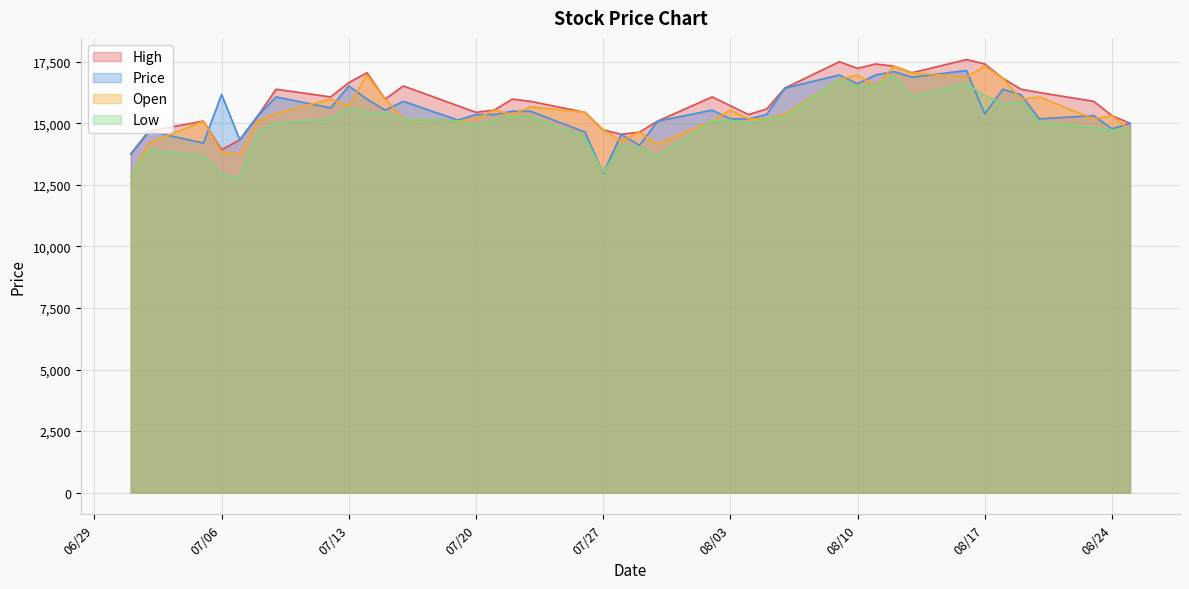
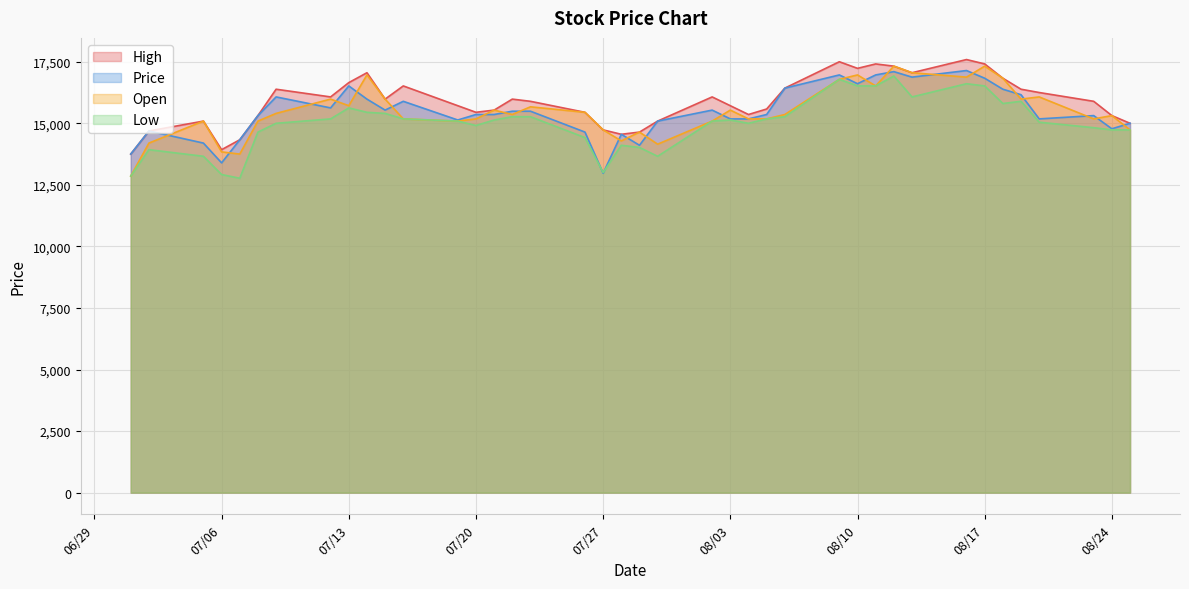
  {
    "Price": {
-     "07/06": "16,200",
+     "07/06": "13,400",
      "07/13": "16,500",
-     "08/17": "15,400"
+     "08/17": "16,800"
    },
    "Low": {
      "07/06": "12,900",
      "07/20": "14,900",
-     "08/17": "16,100"
+     "08/17": "16,500"
    }
  }
